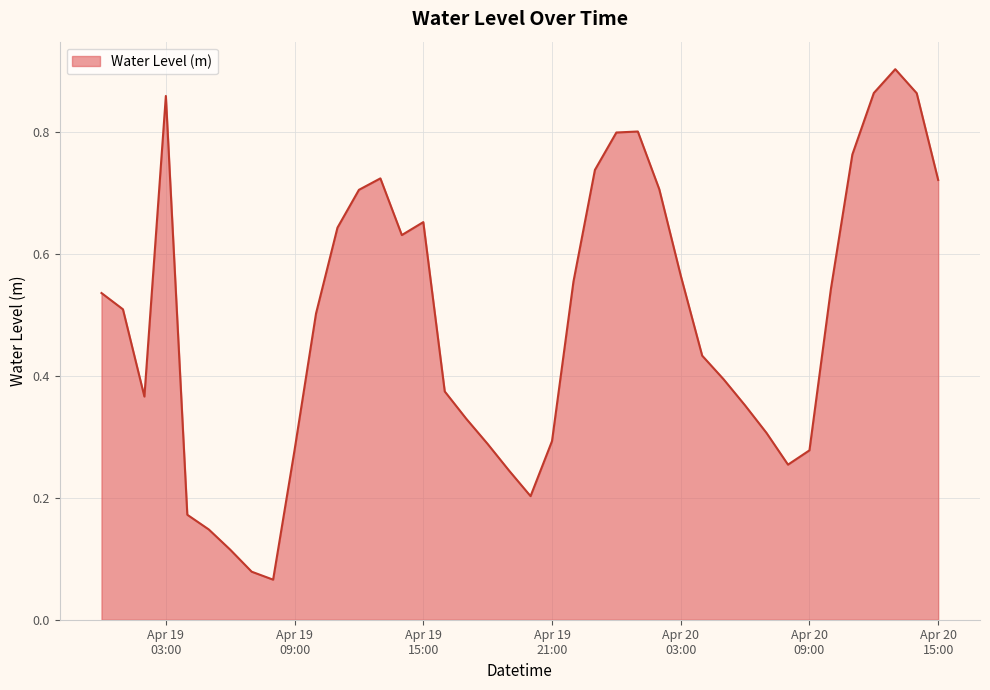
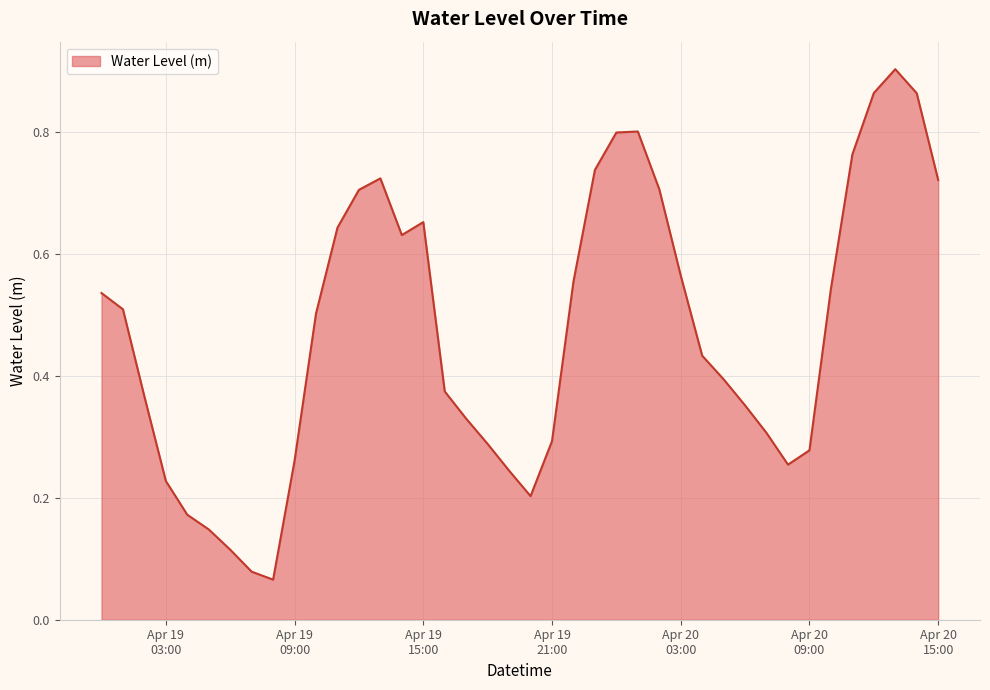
  {
-   "Apr 19 03:00": 0.86,
-   "Apr 19 09:00": 0.28,
+   "Apr 19 03:00": 0.23,
+   "Apr 19 09:00": 0.26,
    "Apr 19 15:00": 0.65,
    "Apr 19 21:00": 0.29,
    "Apr 20 03:00": 0.56,
    "Apr 20 09:00": 0.28,
    "Apr 20 15:00": 0.72
  }
